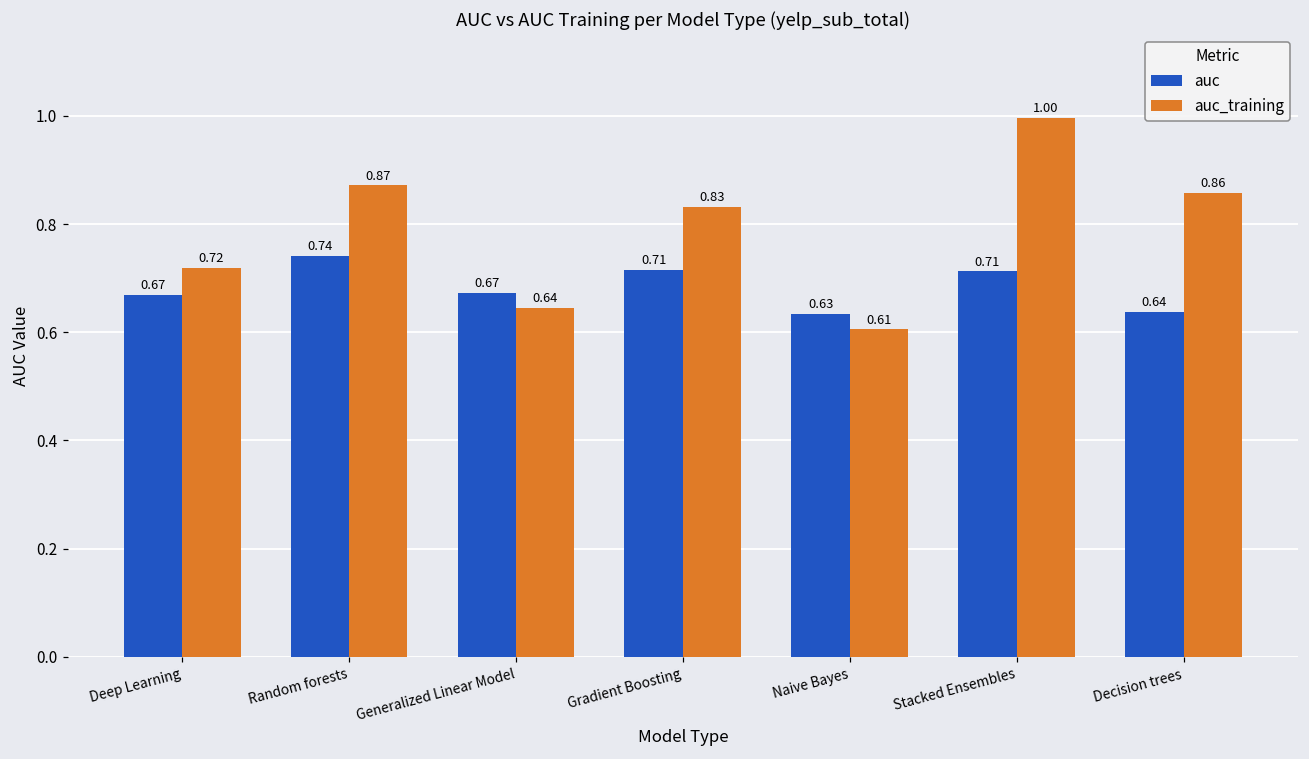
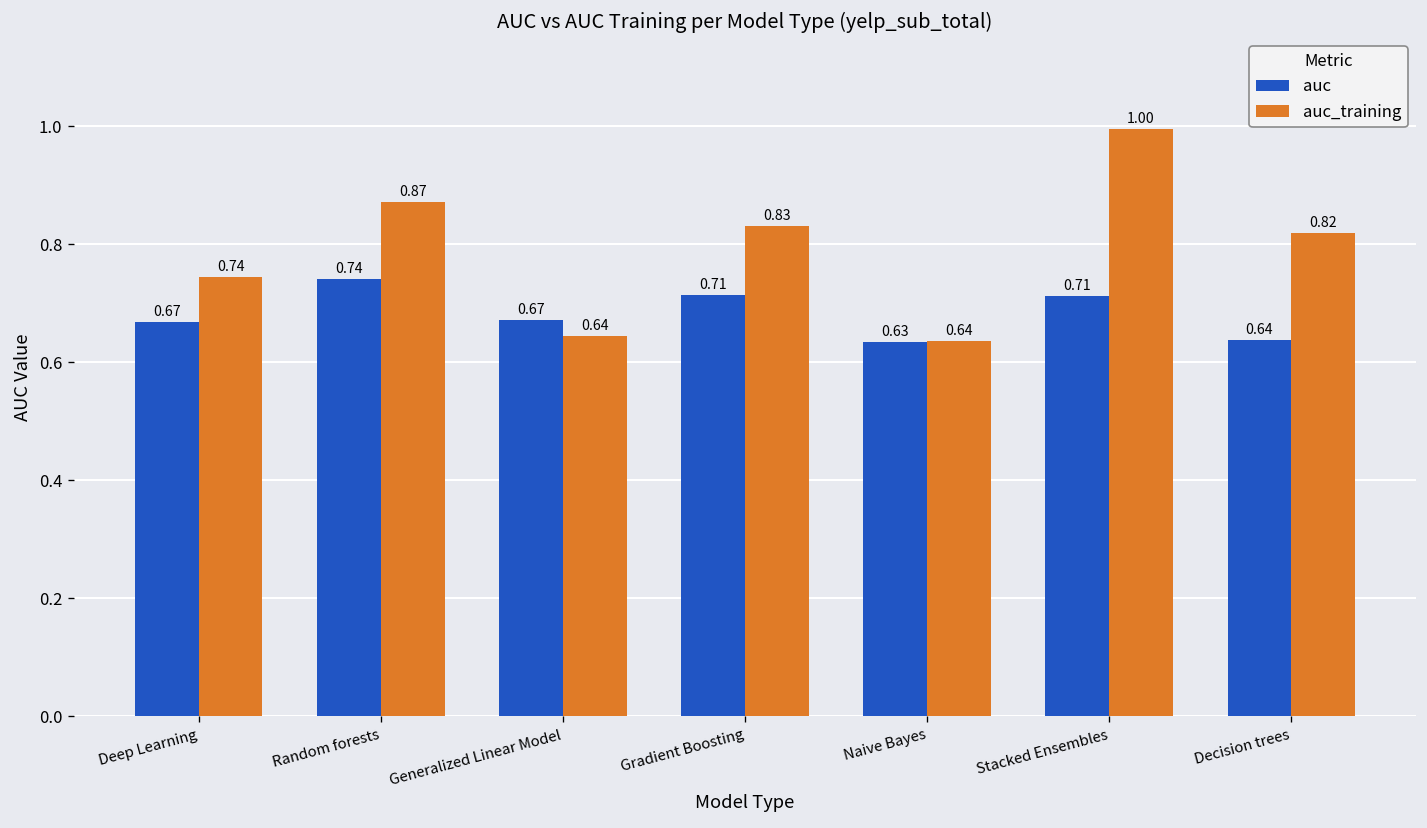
  {
    "auc": {
      "Deep Learning": 0.67,
      "Random forests": 0.74,
      "Generalized Linear Model": 0.67,
      "Gradient Boosting": 0.71,
      "Naive Bayes": 0.63,
      "Stacked Ensembles": 0.71,
      "Decision trees": 0.64
    },
    "auc_training": {
-     "Deep Learning": 0.72,
+     "Deep Learning": 0.74,
      "Random forests": 0.87,
      "Generalized Linear Model": 0.64,
      "Gradient Boosting": 0.83,
-     "Naive Bayes": 0.61,
+     "Naive Bayes": 0.64,
      "Stacked Ensembles": 1.00,
-     "Decision trees": 0.86
+     "Decision trees": 0.82
    }
  }
